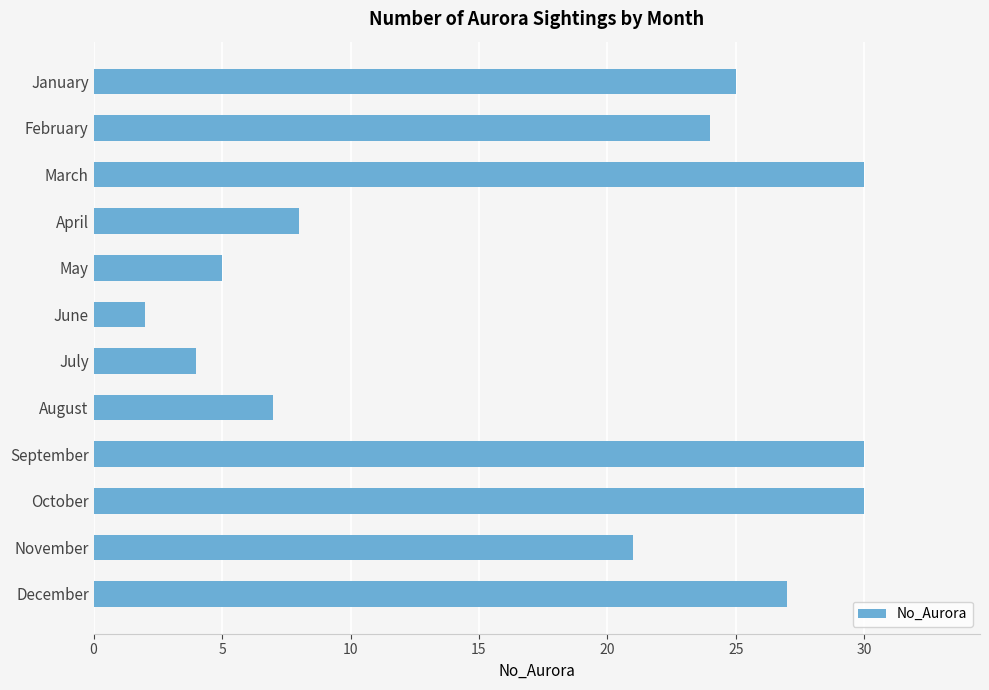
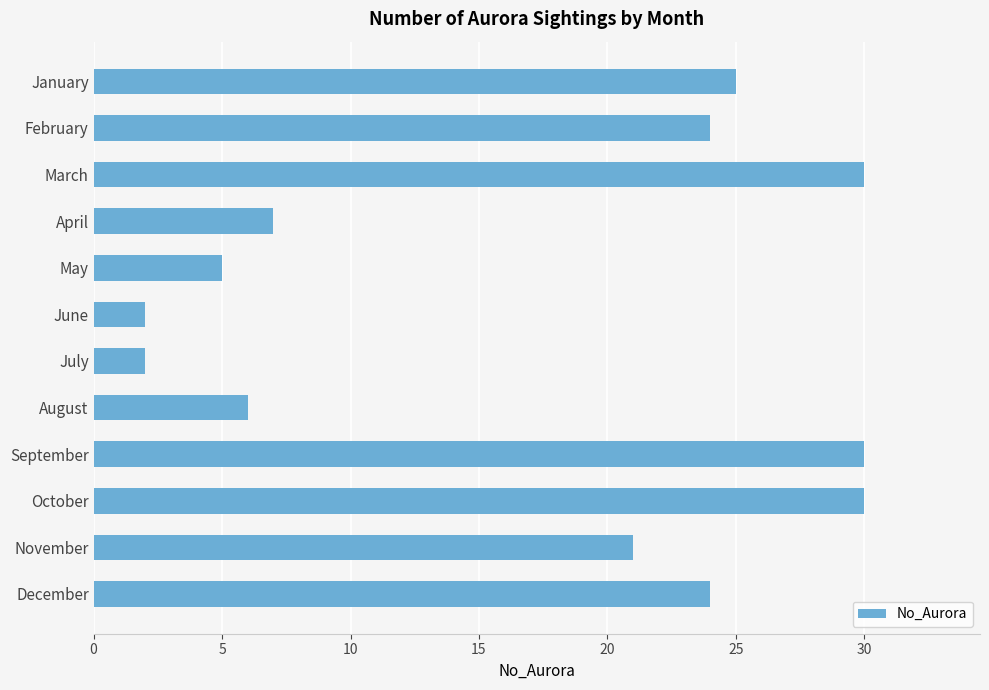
  {
    "January": 25,
    "February": 24,
    "March": 30,
-   "April": 8,
+   "April": 7,
    "May": 5,
    "June": 2,
-   "July": 4,
-   "August": 7,
+   "July": 2,
+   "August": 6,
    "September": 30,
    "October": 30,
    "November": 21,
-   "December": 27
+   "December": 24
  }
